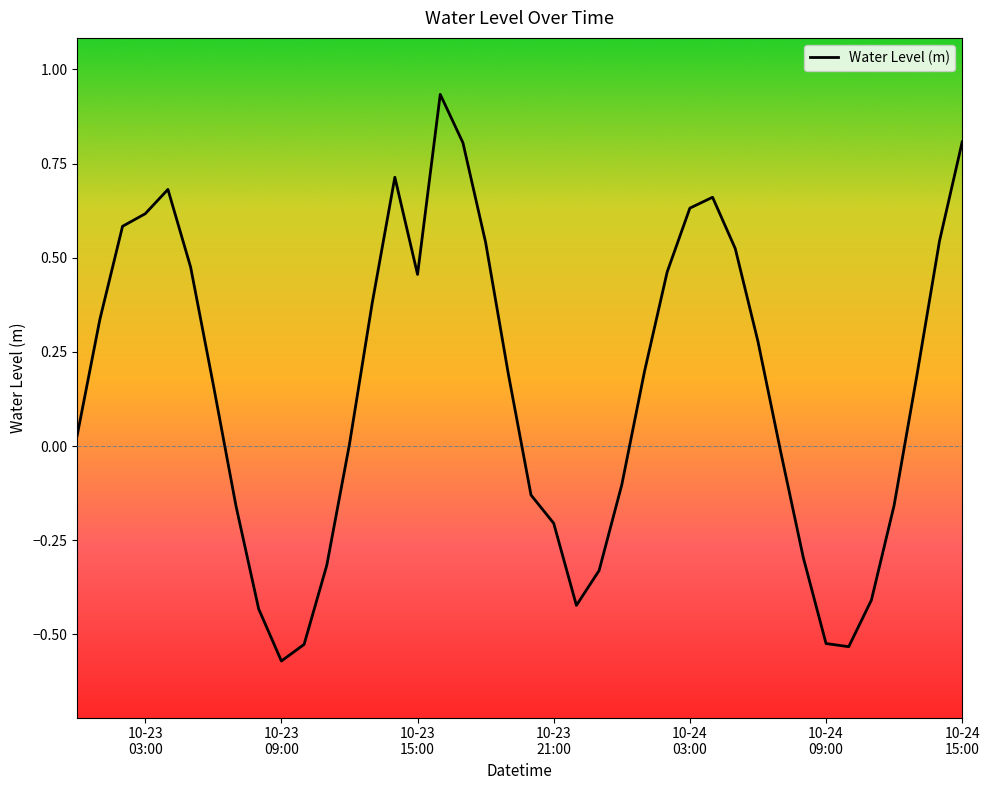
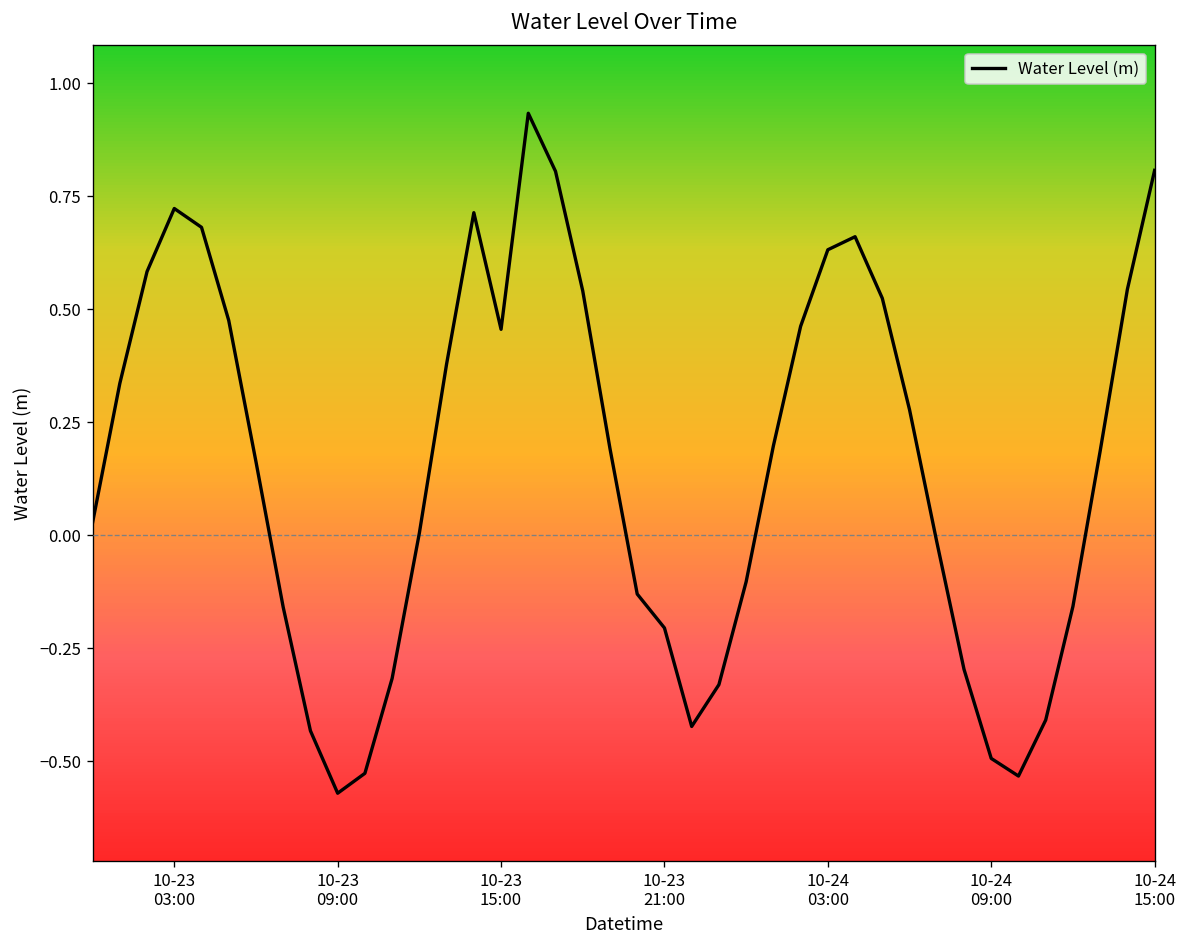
  {
-   "10-23 03:00": 0.62,
+   "10-23 03:00": 0.72,
    "10-23 09:00": -0.57,
    "10-23 15:00": 0.46,
    "10-23 21:00": -0.21,
    "10-24 03:00": 0.63,
-   "10-24 09:00": -0.52,
+   "10-24 09:00": -0.49,
    "10-24 15:00": 0.81
  }
